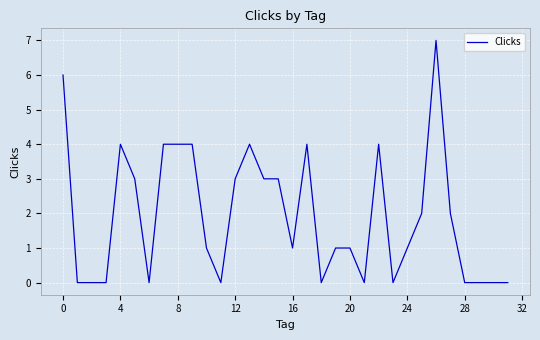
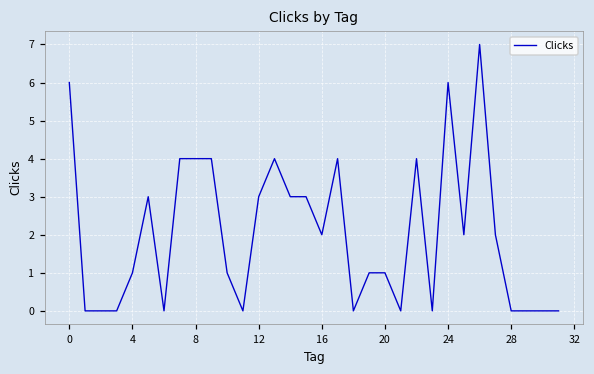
  {
    "0": 6,
-   "4": 4,
+   "4": 1,
    "8": 4,
    "12": 3,
-   "16": 1,
+   "16": 2,
    "20": 1,
-   "24": 1,
+   "24": 6,
    "28": 0
  }
